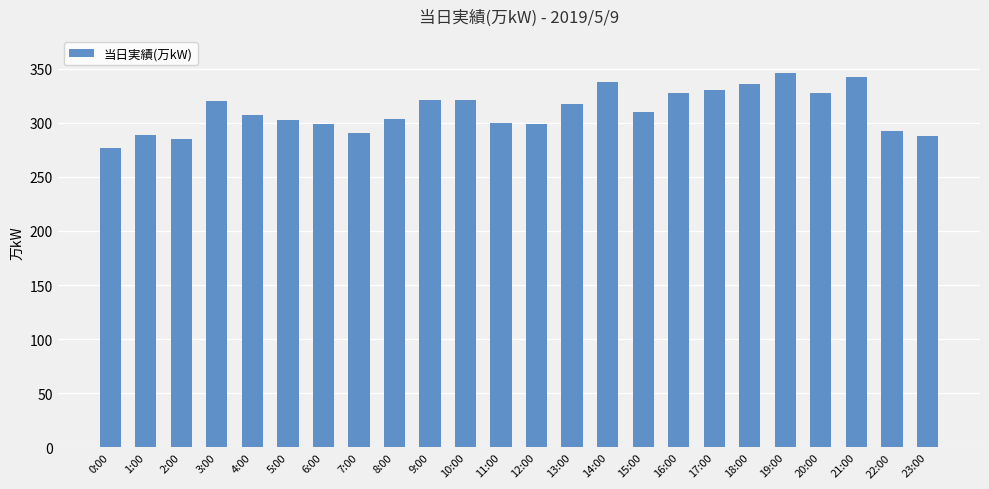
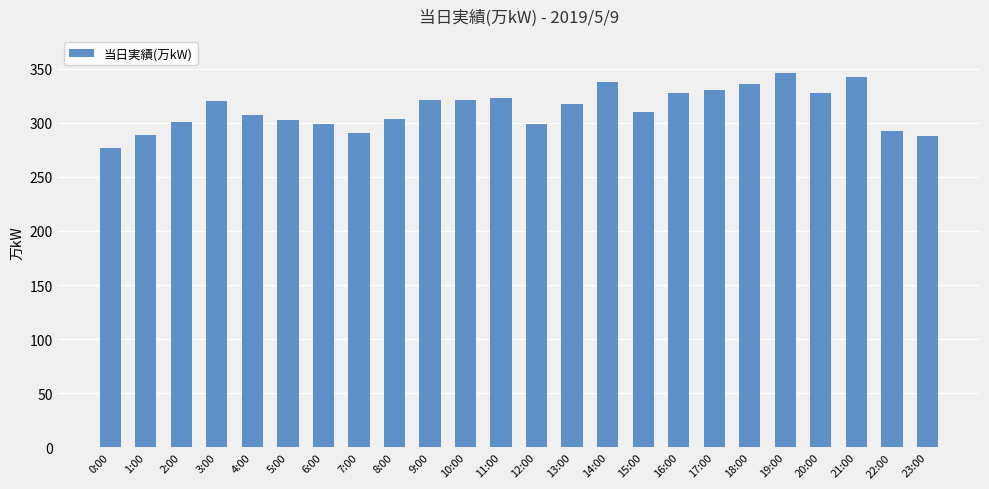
  {
    "0:00": 277,
    "1:00": 289,
-   "2:00": 285,
+   "2:00": 301,
    "3:00": 320,
    "4:00": 307,
    "5:00": 302,
    "6:00": 299,
    "7:00": 290,
    "8:00": 303,
    "9:00": 321,
    "10:00": 321,
-   "11:00": 300,
+   "11:00": 323,
    "12:00": 299,
    "13:00": 317,
    "14:00": 338,
    "15:00": 310,
    "16:00": 327,
    "17:00": 330,
    "18:00": 336,
    "19:00": 346,
    "20:00": 327,
    "21:00": 342,
    "22:00": 292,
    "23:00": 288
  }
